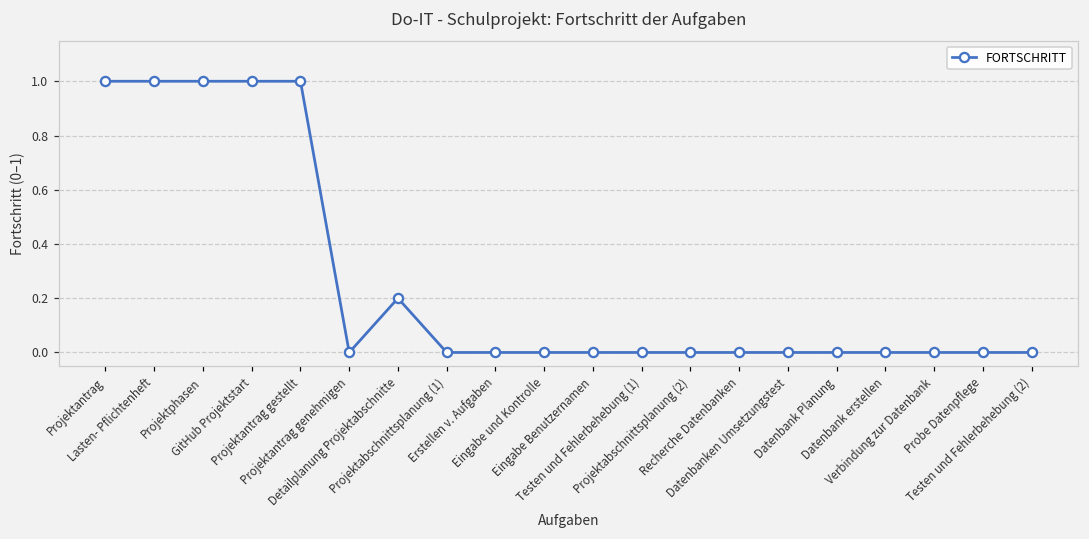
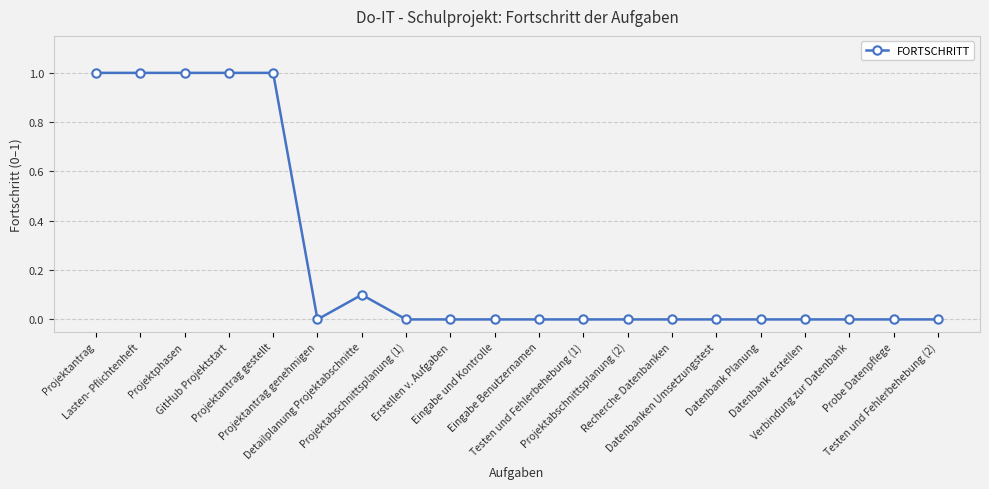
  {
    "Projektantrag": 1.0,
    "Lasten- Pflichtenheft": 1.0,
    "Projektphasen": 1.0,
    "GitHub Projektstart": 1.0,
    "Projektantrag gestellt": 1.0,
    "Projektantrag genehmigen": 0.0,
-   "Detailplanung Projektabschnitte": 0.2,
+   "Detailplanung Projektabschnitte": 0.1,
    "Projektabschnittsplanung (1)": 0.0,
    "Erstellen v. Aufgaben": 0.0,
    "Eingabe und Kontrolle": 0.0,
    "Eingabe Benutzernamen": 0.0,
    "Testen und Fehlerbehebung (1)": 0.0,
    "Projektabschnittsplanung (2)": 0.0,
    "Recherche Datenbanken": 0.0,
    "Datenbanken Umsetzungstest": 0.0,
    "Datenbank Planung": 0.0,
    "Datenbank erstellen": 0.0,
    "Verbindung zur Datenbank": 0.0,
    "Probe Datenpflege": 0.0,
    "Testen und Fehlerbehebung (2)": 0.0
  }
